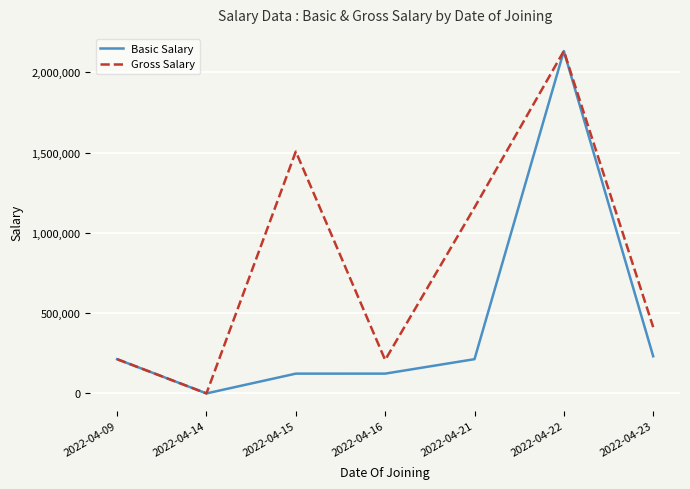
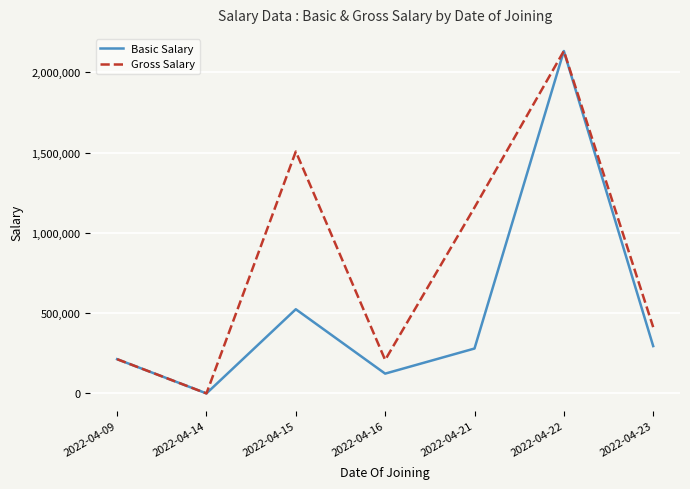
  {
    "Basic Salary": {
-     "2022-04-15": "120,000",
+     "2022-04-15": "520,000",
      "2022-04-16": "120,000",
-     "2022-04-21": "210,000",
-     "2022-04-23": "230,000"
+     "2022-04-21": "280,000",
+     "2022-04-23": "290,000"
    },
    "Gross Salary": {
      "2022-04-15": "1,510,000",
      "2022-04-16": "210,000",
      "2022-04-21": "1,160,000",
      "2022-04-23": "410,000"
    }
  }
